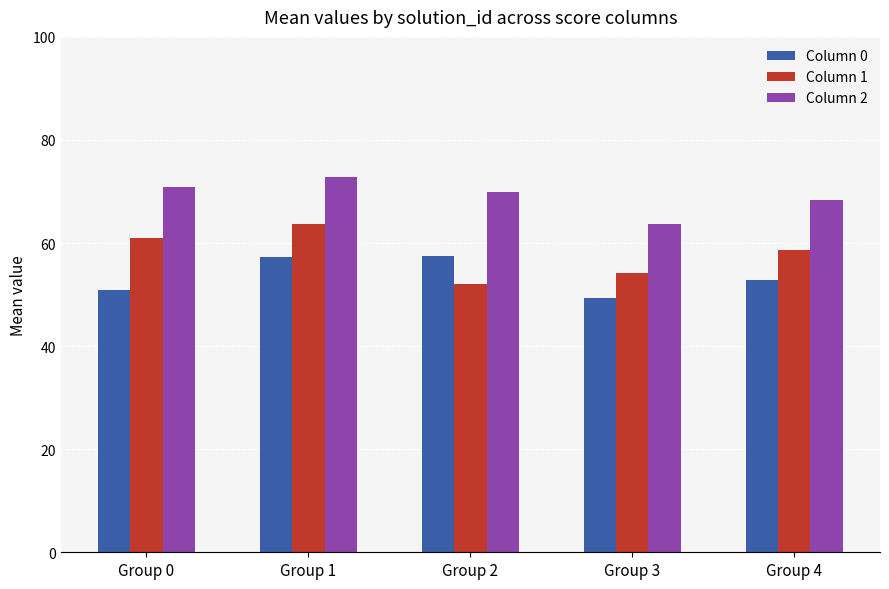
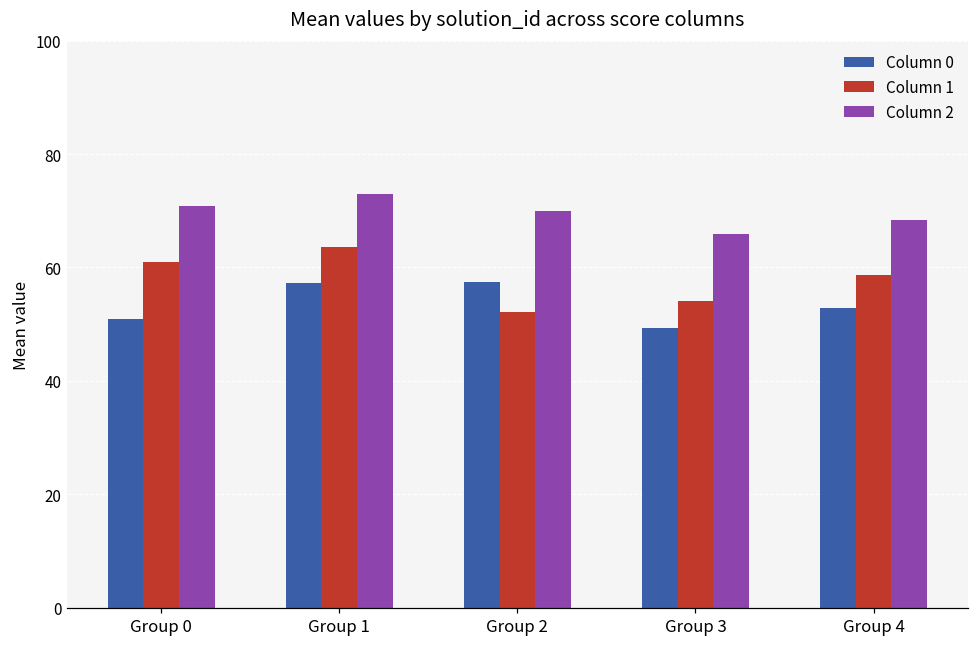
  {
    "Column 0": {
      "Group 0": 51,
      "Group 1": 57,
      "Group 2": 57,
      "Group 3": 49,
      "Group 4": 53
    },
    "Column 1": {
      "Group 0": 61,
      "Group 1": 64,
      "Group 2": 52,
      "Group 3": 54,
      "Group 4": 59
    },
    "Column 2": {
      "Group 0": 71,
      "Group 1": 73,
      "Group 2": 70,
-     "Group 3": 64,
+     "Group 3": 66,
      "Group 4": 68
    }
  }
